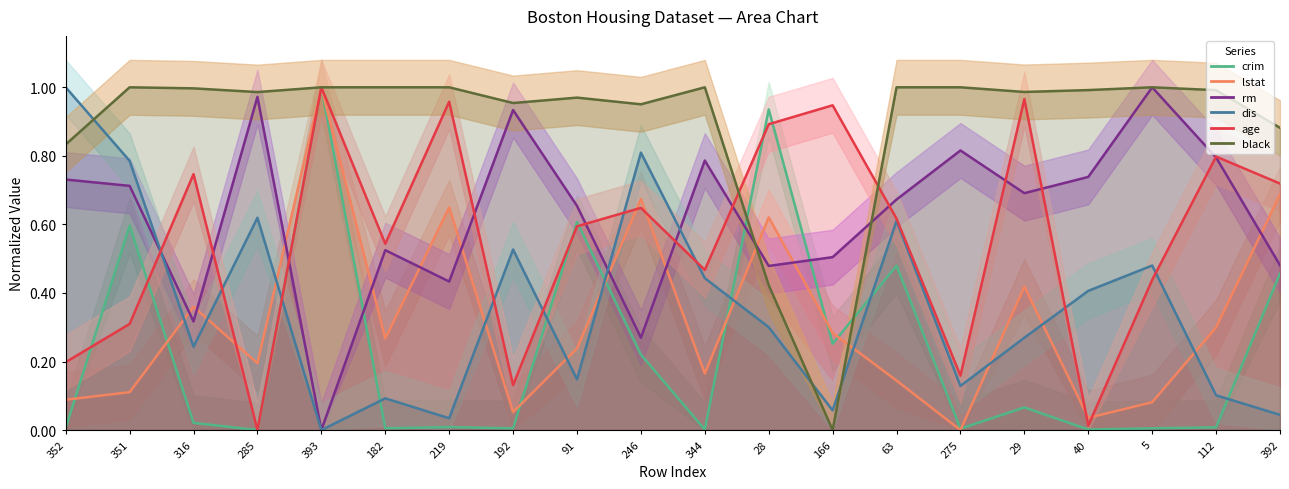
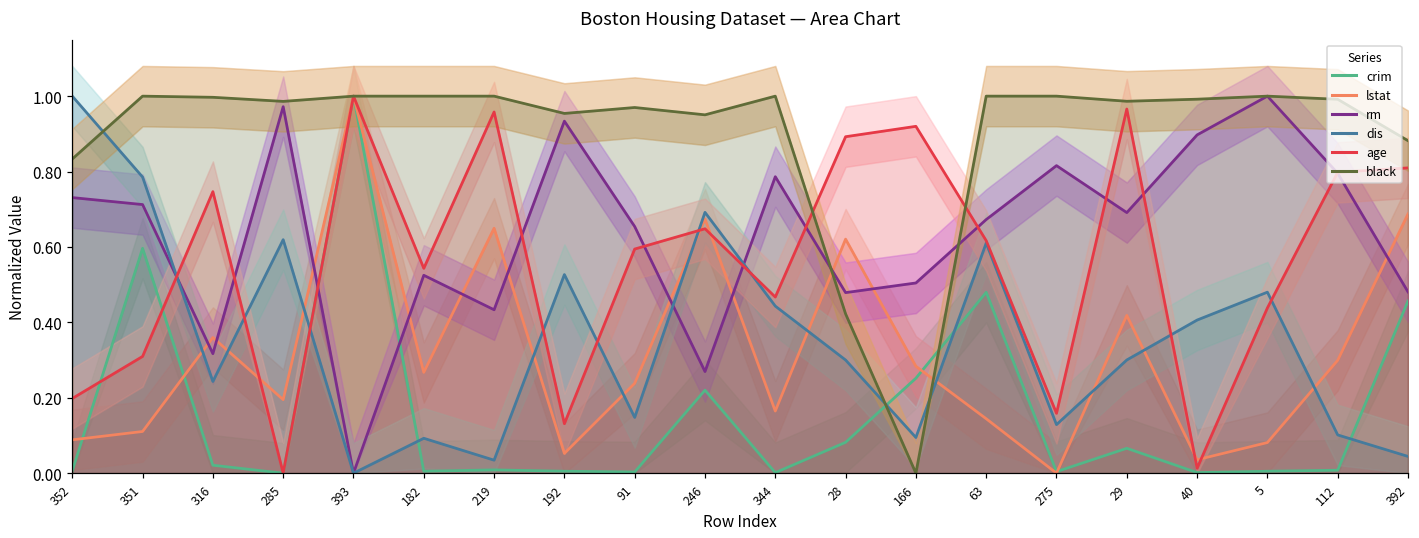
  {
    "crim": {
      "352": 0.01,
      "351": 0.60,
      "316": 0.02,
      "182": 0.01,
      "219": 0.01,
      "192": 0.01,
-     "91": 0.61,
+     "91": 0.00,
      "246": 0.22,
      "344": 0.00,
-     "28": 0.94,
+     "28": 0.08,
      "166": 0.25,
      "63": 0.48,
      "29": 0.07,
      "40": 0.00,
      "5": 0.01,
      "112": 0.01,
      "392": 0.46
    },
    "rm": {
      "352": 0.73,
      "351": 0.71,
      "285": 0.97,
      "182": 0.52,
      "219": 0.43,
      "192": 0.93,
      "91": 0.65,
      "246": 0.27,
      "344": 0.79,
      "28": 0.48,
      "166": 0.50,
      "63": 0.67,
      "275": 0.82,
      "29": 0.69,
-     "40": 0.74,
+     "40": 0.90,
      "392": 0.48
    },
    "dis": {
      "352": 1.00,
      "316": 0.24,
      "285": 0.62,
      "182": 0.09,
      "219": 0.03,
      "192": 0.53,
      "91": 0.15,
-     "246": 0.81,
+     "246": 0.69,
      "344": 0.44,
      "28": 0.30,
-     "166": 0.06,
+     "166": 0.09,
      "275": 0.13,
-     "29": 0.27,
+     "29": 0.30,
      "40": 0.41,
      "5": 0.48,
      "112": 0.10,
      "392": 0.04
    },
    "age": {
      "352": 0.20,
      "351": 0.31,
      "316": 0.75,
      "182": 0.54,
      "219": 0.96,
      "91": 0.59,
      "246": 0.65,
      "344": 0.47,
      "28": 0.89,
-     "166": 0.95,
+     "166": 0.92,
      "275": 0.16,
      "29": 0.97,
      "40": 0.01,
      "5": 0.44,
-     "392": 0.72
+     "392": 0.81
    },
    "black": {
      "352": 0.83,
      "351": 1.00,
      "316": 1.00,
      "285": 0.99,
      "182": 1.00,
      "219": 1.00,
      "192": 0.95,
      "91": 0.97,
      "246": 0.95,
      "344": 1.00,
      "28": 0.42,
      "166": 0.00,
      "63": 1.00,
      "275": 1.00,
      "29": 0.99,
      "40": 0.99,
      "392": 0.88
    }
  }
